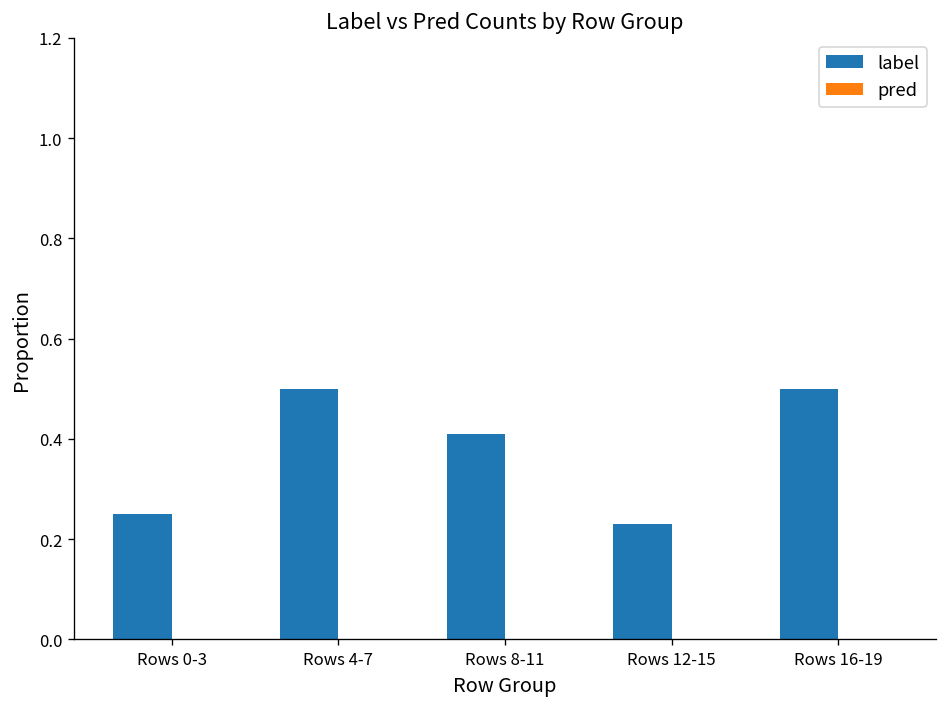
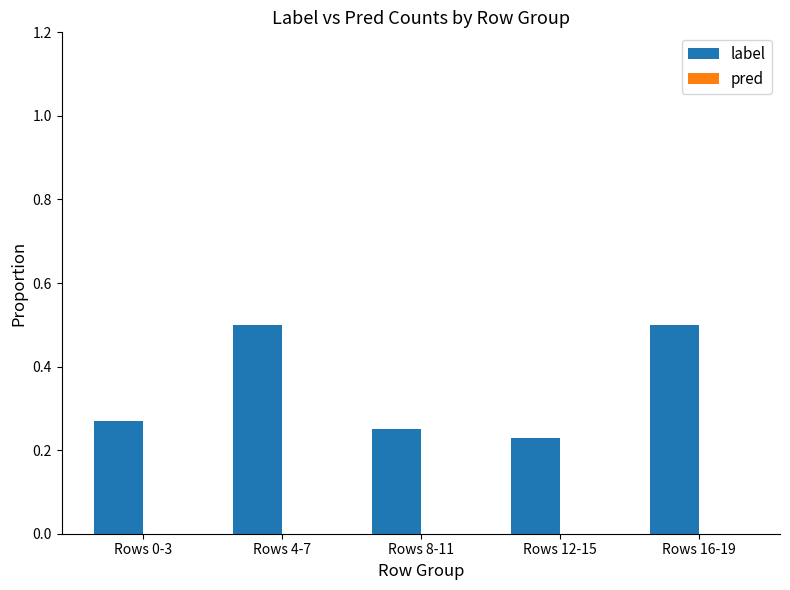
  {
    "label": {
-     "Rows 0-3": 0.25,
+     "Rows 0-3": 0.27,
      "Rows 4-7": 0.50,
-     "Rows 8-11": 0.41,
+     "Rows 8-11": 0.25,
      "Rows 12-15": 0.23,
      "Rows 16-19": 0.50
    },
    "pred": {
      "Rows 0-3": 0.00,
      "Rows 4-7": 0.00,
      "Rows 8-11": 0.00,
      "Rows 12-15": 0.00,
      "Rows 16-19": 0.00
    }
  }
